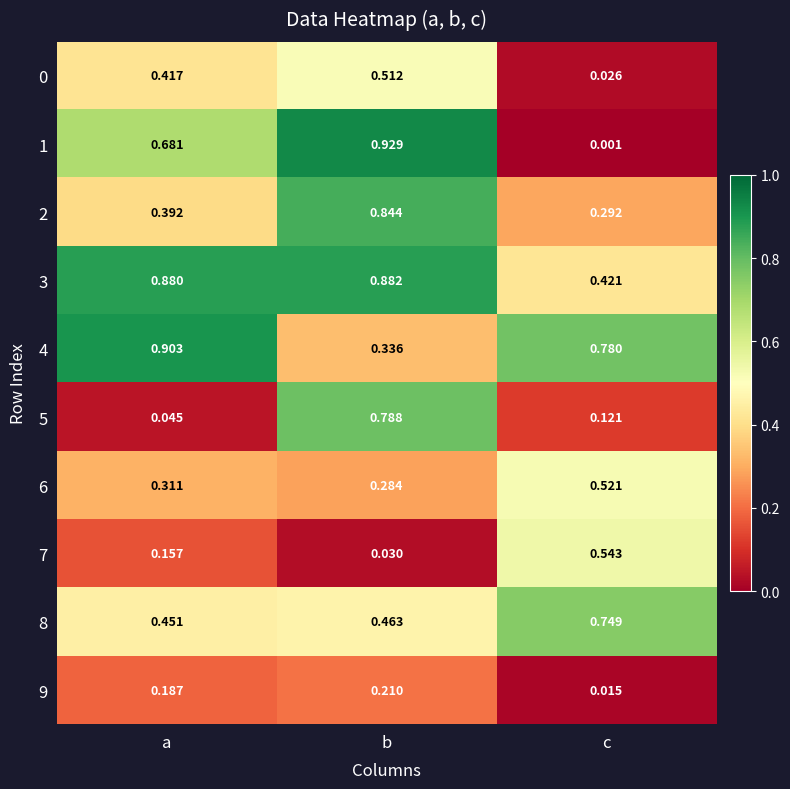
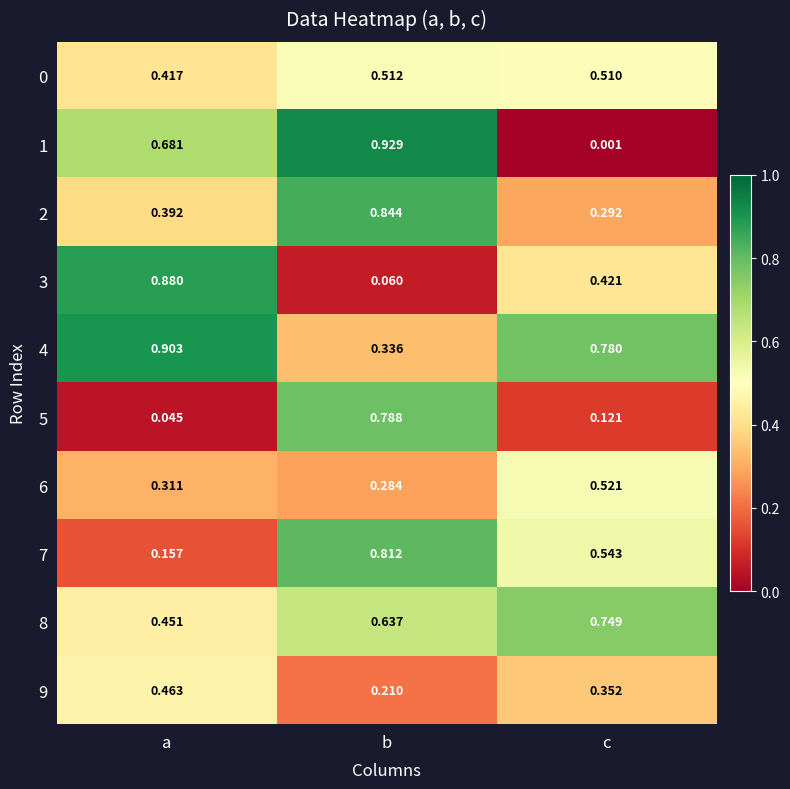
  {
    "0": {
      "a": 0.417,
      "b": 0.512,
-     "c": 0.026
+     "c": 0.510
    },
    "1": {
      "a": 0.681,
      "b": 0.929,
      "c": 0.001
    },
    "2": {
      "a": 0.392,
      "b": 0.844,
      "c": 0.292
    },
    "3": {
      "a": 0.880,
-     "b": 0.882,
+     "b": 0.060,
      "c": 0.421
    },
    "4": {
      "a": 0.903,
      "b": 0.336,
      "c": 0.780
    },
    "5": {
      "a": 0.045,
      "b": 0.788,
      "c": 0.121
    },
    "6": {
      "a": 0.311,
      "b": 0.284,
      "c": 0.521
    },
    "7": {
      "a": 0.157,
-     "b": 0.030,
+     "b": 0.812,
      "c": 0.543
    },
    "8": {
      "a": 0.451,
-     "b": 0.463,
+     "b": 0.637,
      "c": 0.749
    },
    "9": {
-     "a": 0.187,
+     "a": 0.463,
      "b": 0.210,
-     "c": 0.015
+     "c": 0.352
    }
  }
